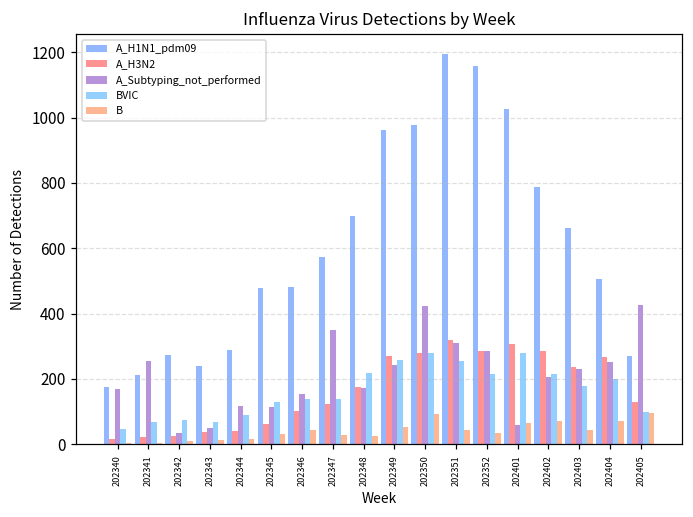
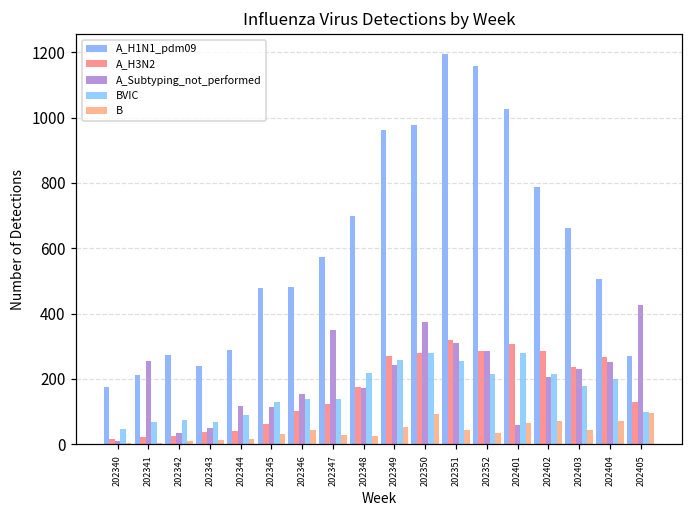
  {
    "A_Subtyping_not_performed": {
-     "202340": 170,
+     "202340": 10,
      "202341": 260,
      "202342": 30,
      "202343": 50,
      "202344": 120,
      "202345": 120,
      "202346": 150,
      "202347": 350,
      "202348": 170,
      "202349": 240,
-     "202350": 420,
+     "202350": 380,
      "202351": 310,
      "202352": 290,
      "202401": 60,
      "202402": 210,
      "202403": 230,
      "202404": 250,
      "202405": 430
    }
  }
